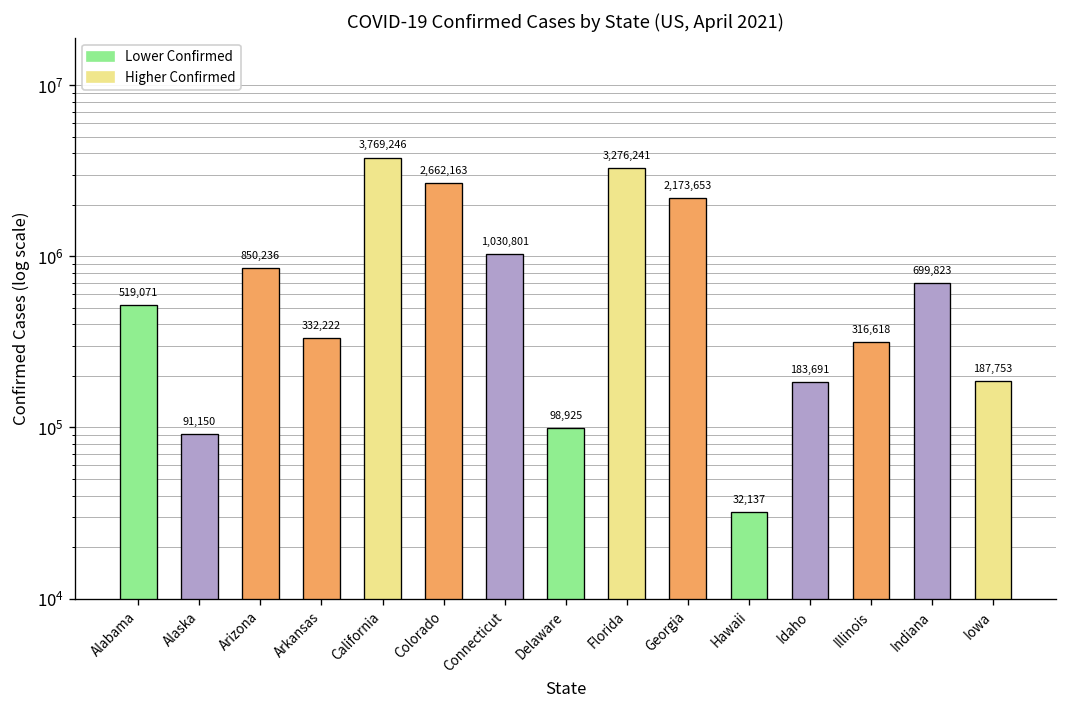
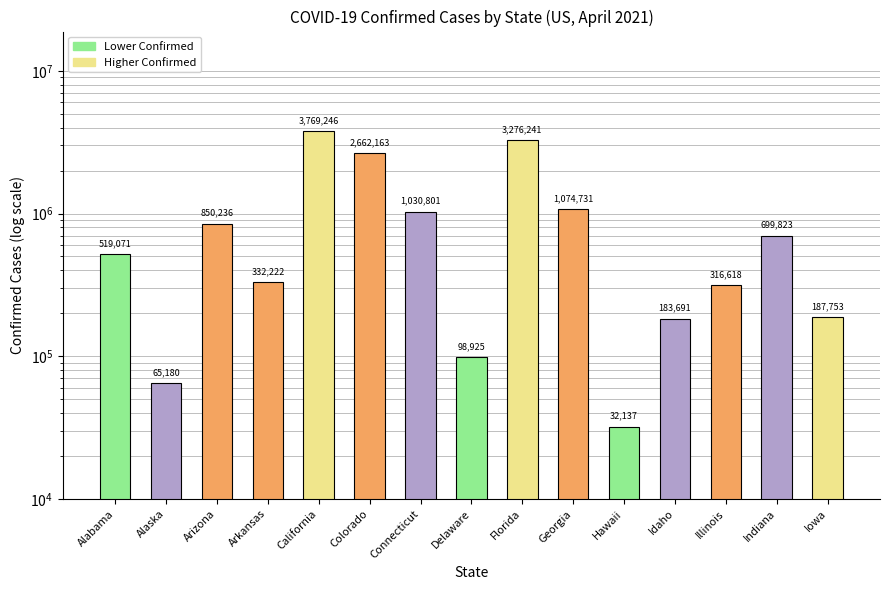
  {
    "Alabama": "519,071",
-   "Alaska": "91,150",
+   "Alaska": "65,180",
    "Arizona": "850,236",
    "Arkansas": "332,222",
    "California": "3,769,246",
    "Colorado": "2,662,163",
    "Connecticut": "1,030,801",
    "Delaware": "98,925",
    "Florida": "3,276,241",
-   "Georgia": "2,173,653",
+   "Georgia": "1,074,731",
    "Hawaii": "32,137",
    "Idaho": "183,691",
    "Illinois": "316,618",
    "Indiana": "699,823",
    "Iowa": "187,753"
  }
